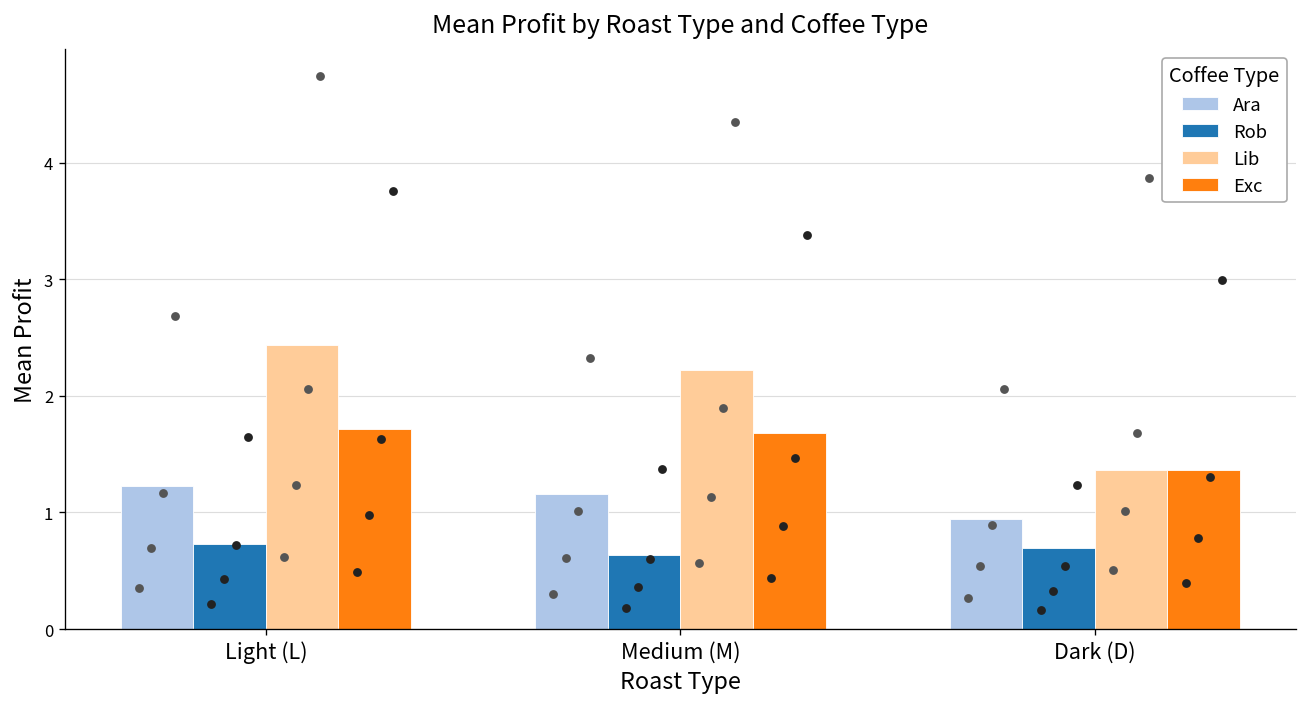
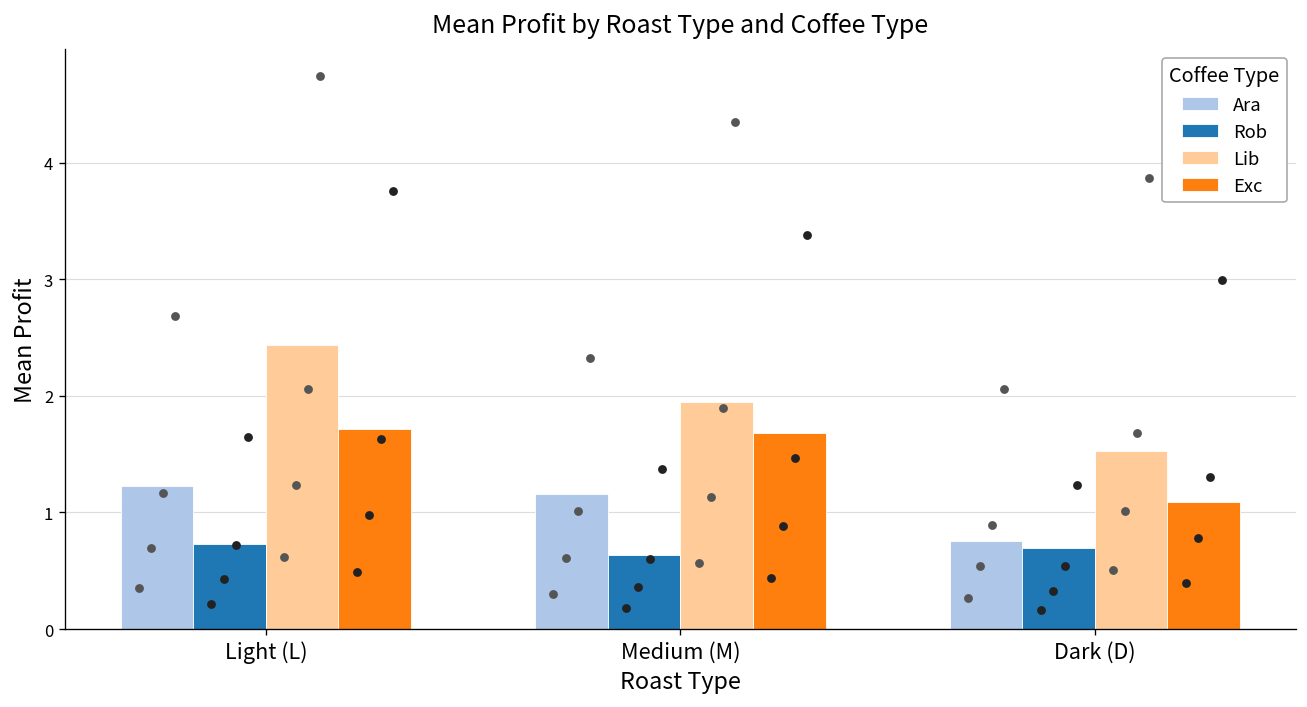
  {
    "Ara": {
      "Light (L)": 1.2,
      "Medium (M)": 1.2,
-     "Dark (D)": 0.9
+     "Dark (D)": 0.8
    },
    "Rob": {
      "Light (L)": 0.7,
      "Medium (M)": 0.6,
      "Dark (D)": 0.7
    },
    "Lib": {
      "Light (L)": 2.4,
-     "Medium (M)": 2.2,
-     "Dark (D)": 1.4
+     "Medium (M)": 1.9,
+     "Dark (D)": 1.5
    },
    "Exc": {
      "Light (L)": 1.7,
      "Medium (M)": 1.7,
-     "Dark (D)": 1.4
+     "Dark (D)": 1.1
    }
  }
